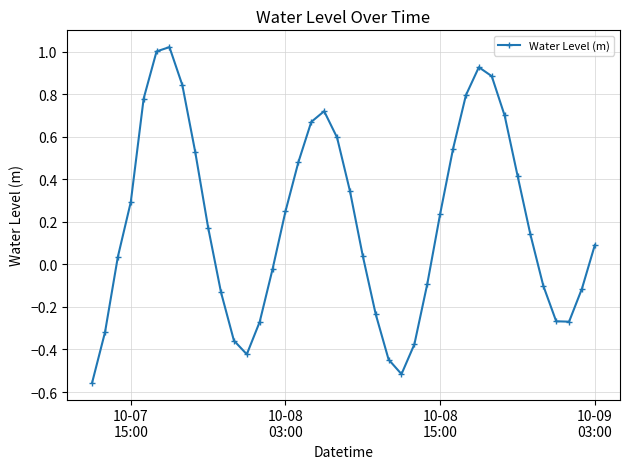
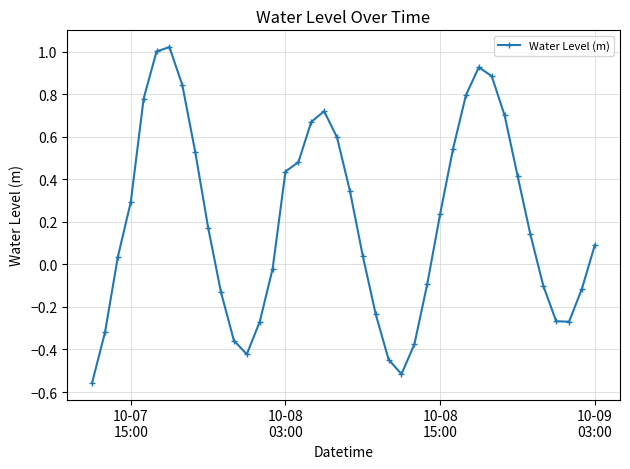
  {
    "10-07 15:00": 0.29,
-   "10-08 03:00": 0.25,
+   "10-08 03:00": 0.44,
    "10-08 15:00": 0.24,
    "10-09 03:00": 0.09
  }
